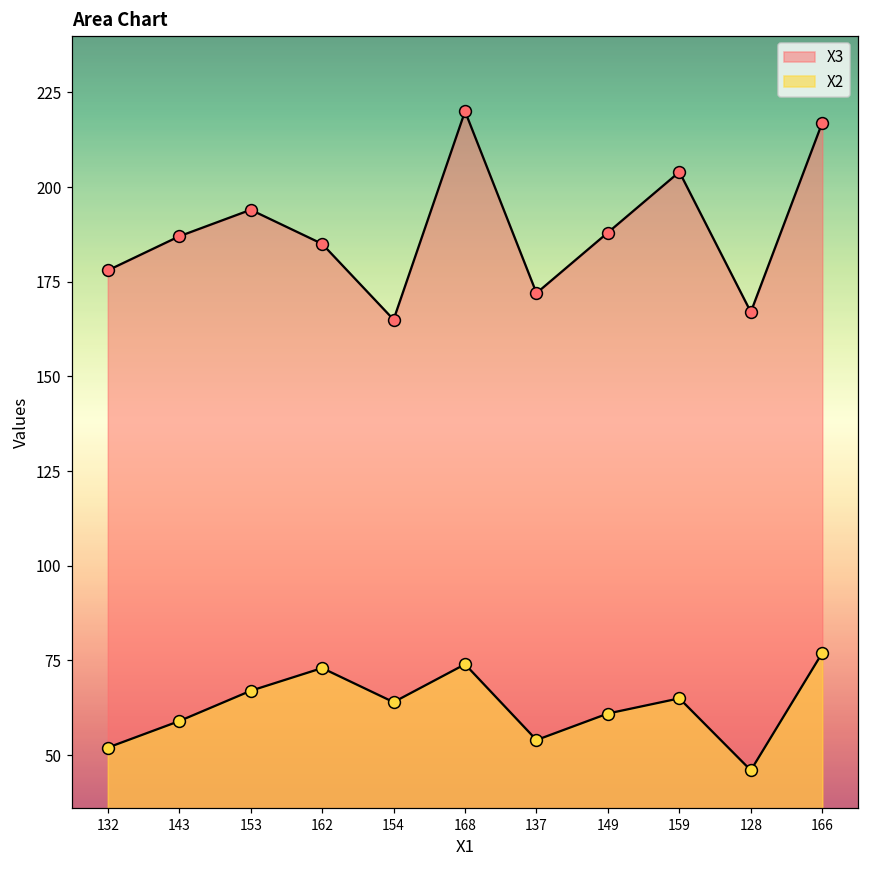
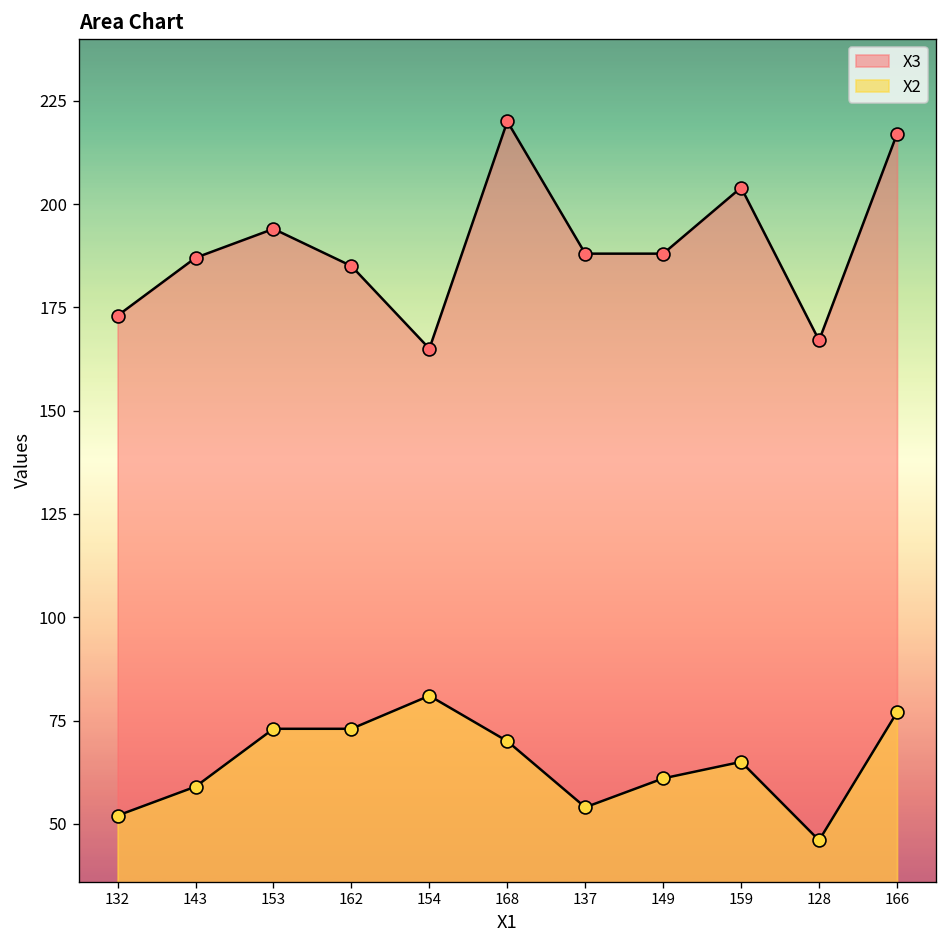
  {
    "X3": {
-     "132": 178,
+     "132": 173,
      "143": 187,
      "153": 194,
      "162": 185,
      "154": 165,
      "168": 220,
-     "137": 172,
+     "137": 188,
      "149": 188,
      "159": 204,
      "128": 167,
      "166": 217
    },
    "X2": {
      "132": 52,
      "143": 59,
-     "153": 67,
+     "153": 73,
      "162": 73,
-     "154": 64,
-     "168": 74,
+     "154": 81,
+     "168": 70,
      "137": 54,
      "149": 61,
      "159": 65,
      "128": 46,
      "166": 77
    }
  }
